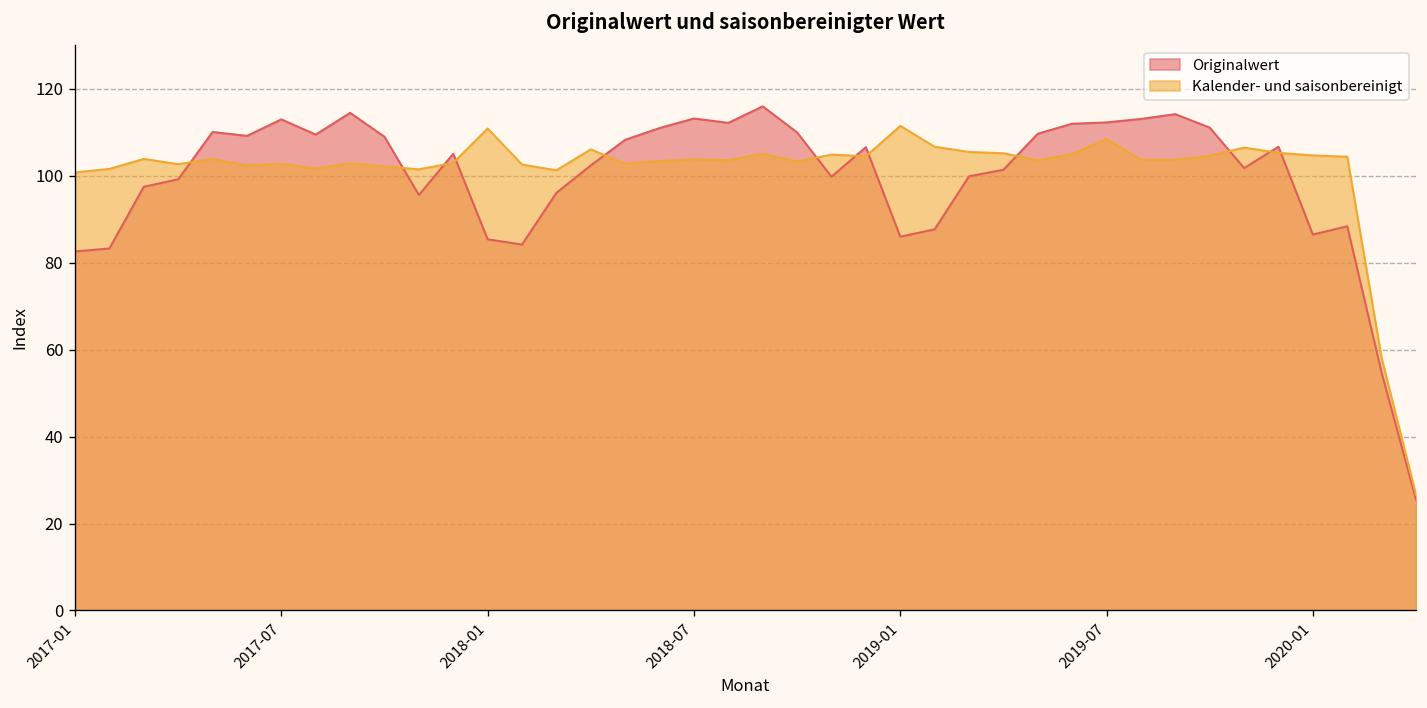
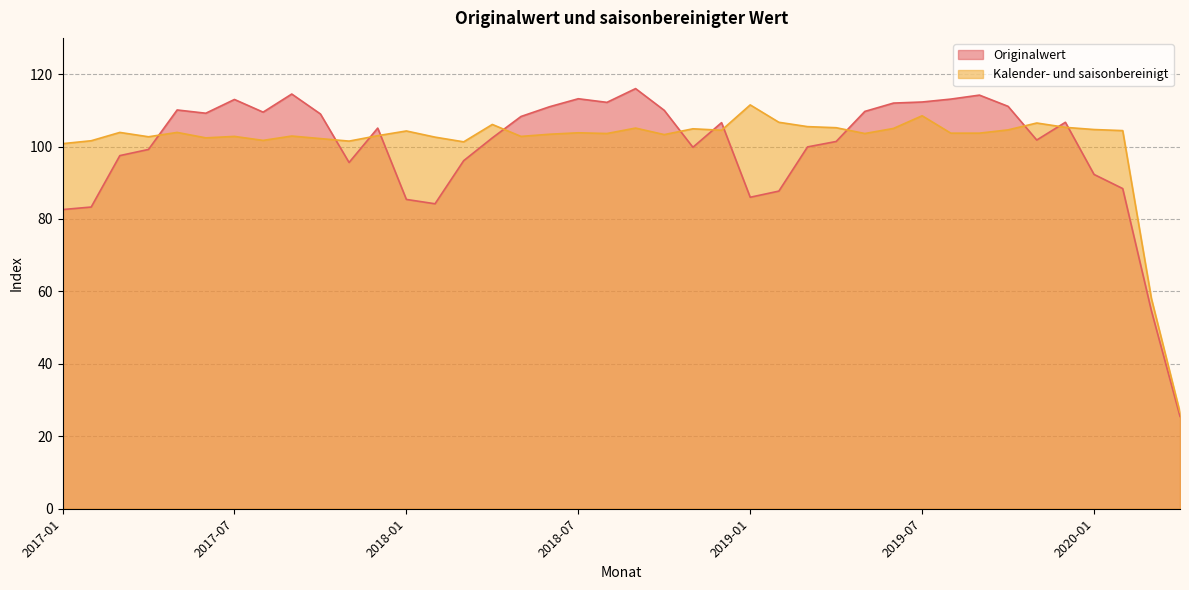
  {
    "Originalwert": {
      "2017-01": 83,
      "2017-07": 113,
      "2018-01": 85,
      "2018-07": 113,
      "2019-01": 86,
      "2019-07": 112,
-     "2020-01": 87
+     "2020-01": 92
    },
    "Kalender- und saisonbereinigt": {
      "2017-01": 101,
      "2017-07": 103,
-     "2018-01": 111,
+     "2018-01": 104,
      "2018-07": 104,
      "2019-01": 112,
      "2019-07": 109,
      "2020-01": 105
    }
  }
